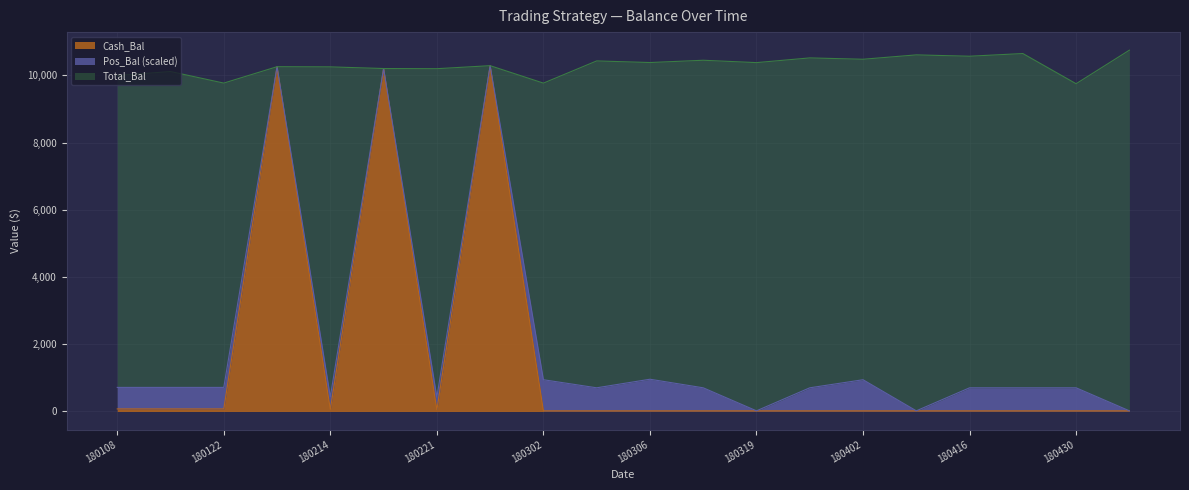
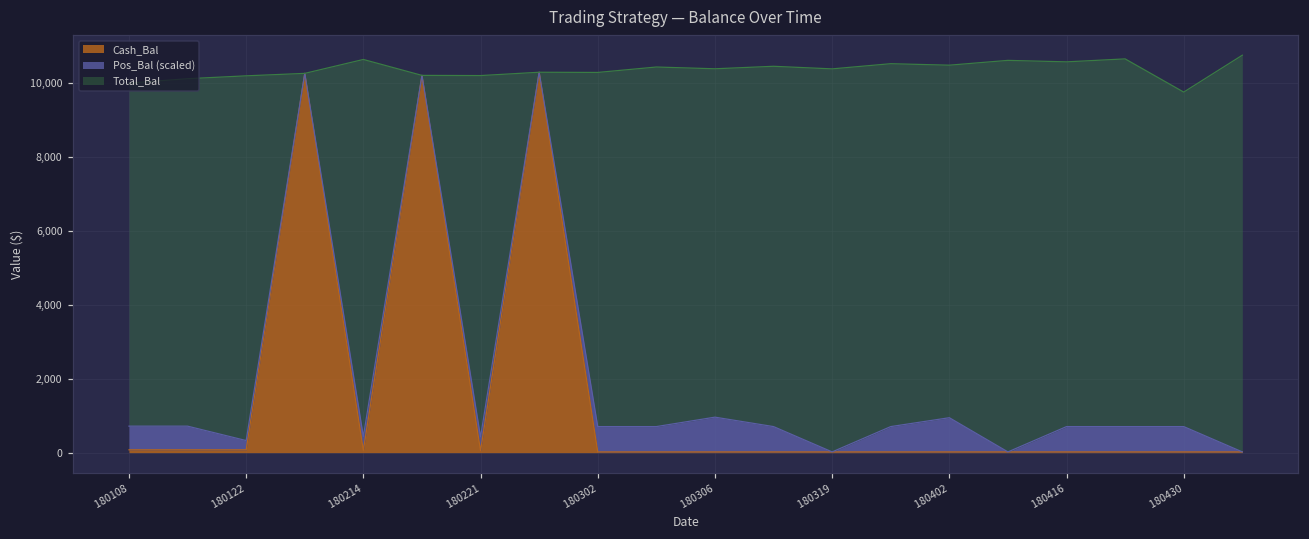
  {
    "Cash_Bal": {
      "180108": "100",
      "180122": "100",
      "180214": "100",
      "180221": "100",
      "180302": "0",
      "180306": "0",
      "180402": "0",
      "180416": "0",
      "180430": "0"
    },
    "Pos_Bal (scaled)": {
-     "180122": "600",
+     "180122": "200",
      "180214": "400",
      "180221": "400",
-     "180302": "900",
+     "180302": "700",
      "180402": "900",
      "180416": "700",
      "180430": "700"
    },
    "Total_Bal": {
-     "180122": "9,800",
-     "180214": "10,300",
+     "180122": "10,200",
+     "180214": "10,600",
      "180221": "10,200",
-     "180302": "9,800",
+     "180302": "10,300",
      "180306": "10,400",
      "180319": "10,400",
      "180402": "10,500",
      "180416": "10,600",
      "180430": "9,800"
    }
  }
